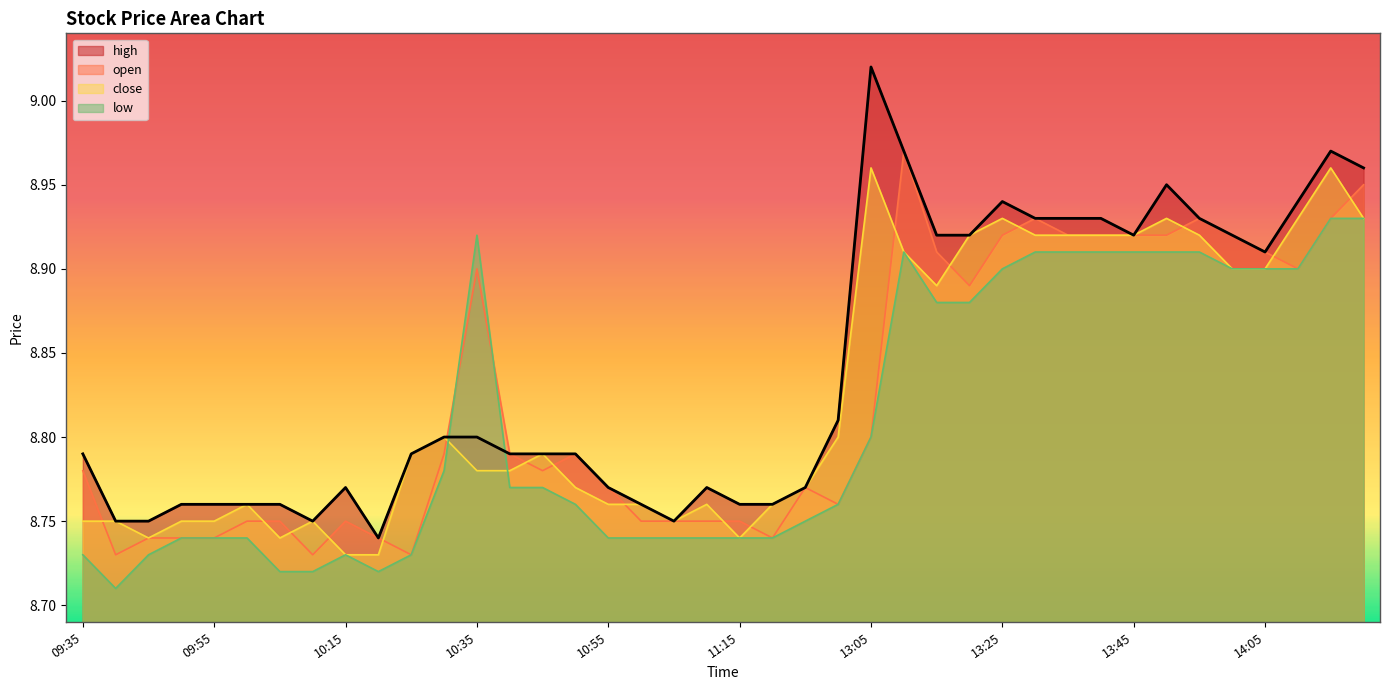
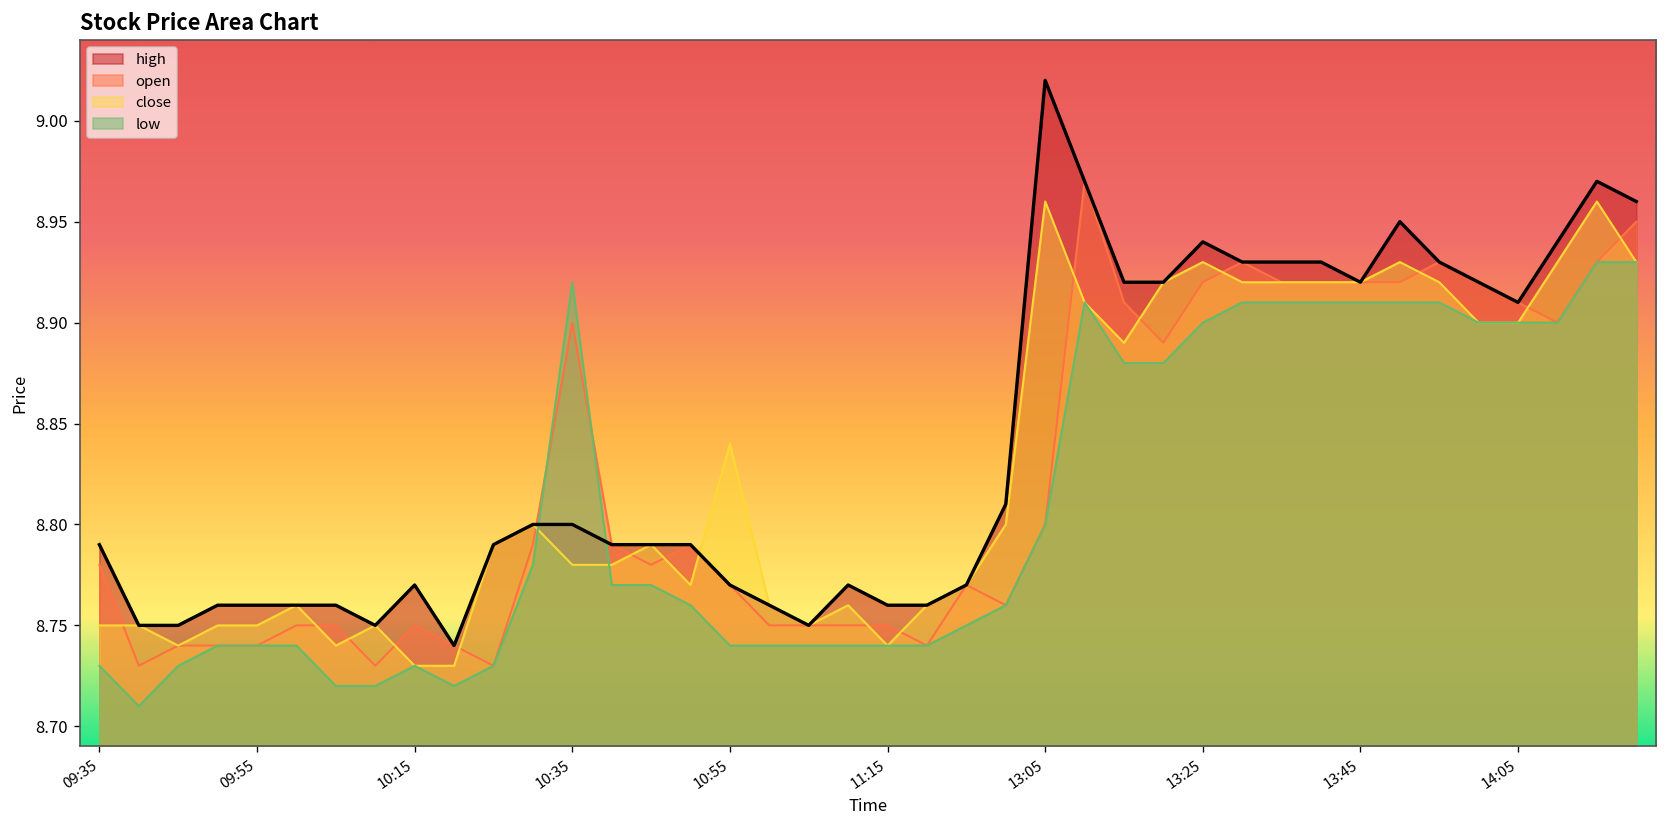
  {
    "high": {
      "09:35": 8.79,
      "09:55": 8.76,
      "10:15": 8.77,
      "10:35": 8.80,
      "11:15": 8.76,
      "13:05": 9.02,
      "13:25": 8.94
    },
    "open": {
      "09:35": 8.78,
      "10:15": 8.75,
      "10:35": 8.90,
      "11:15": 8.75,
      "13:25": 8.92
    },
    "close": {
      "09:35": 8.75,
      "09:55": 8.75,
      "10:35": 8.78,
-     "10:55": 8.76,
+     "10:55": 8.84,
      "13:05": 8.96,
      "13:25": 8.93
    },
    "low": {
      "09:35": 8.73,
      "10:35": 8.92,
      "10:55": 8.74,
      "13:25": 8.90,
      "13:45": 8.91
    }
  }
